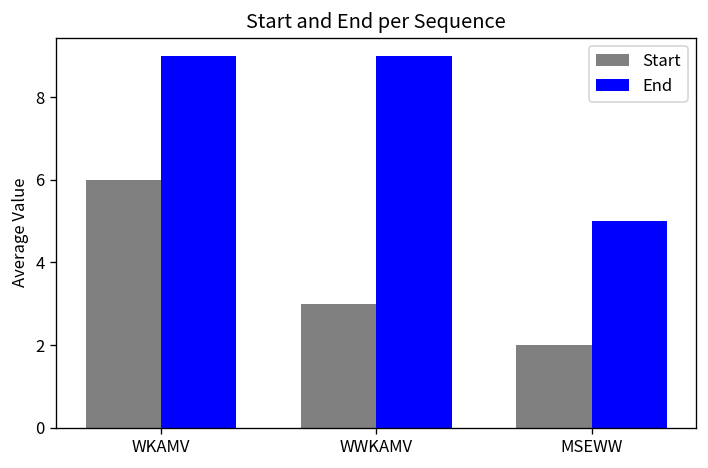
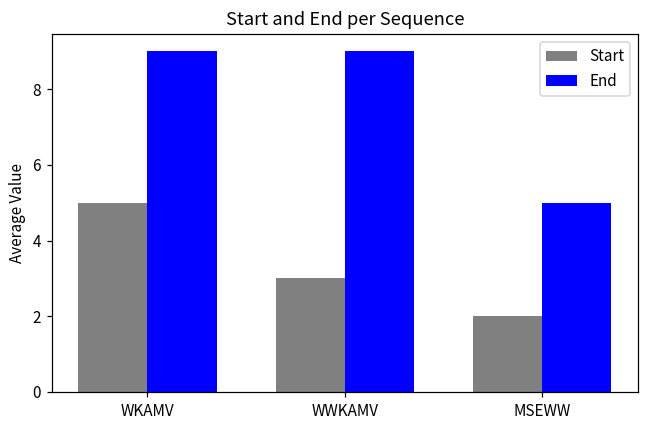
  {
    "Start": {
-     "WKAMV": 6,
+     "WKAMV": 5,
      "WWKAMV": 3,
      "MSEWW": 2
    },
    "End": {
      "WKAMV": 9,
      "WWKAMV": 9,
      "MSEWW": 5
    }
  }
